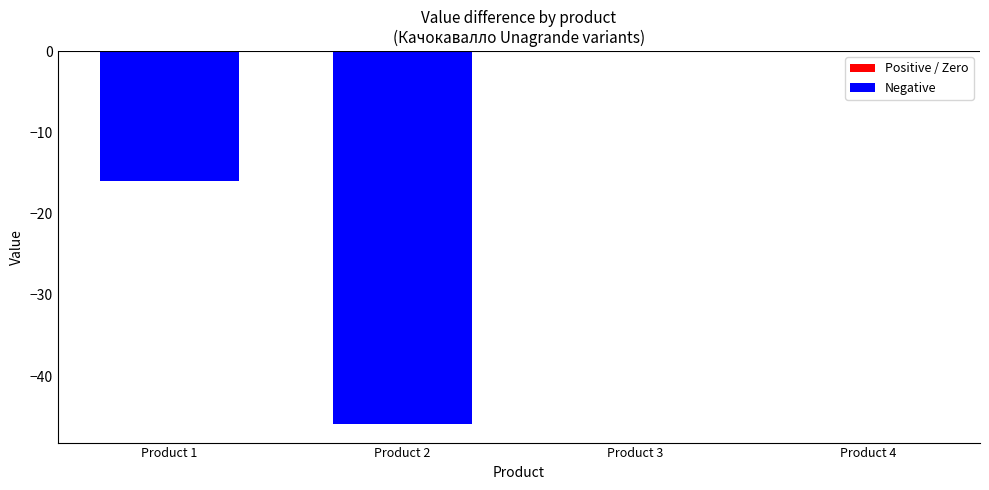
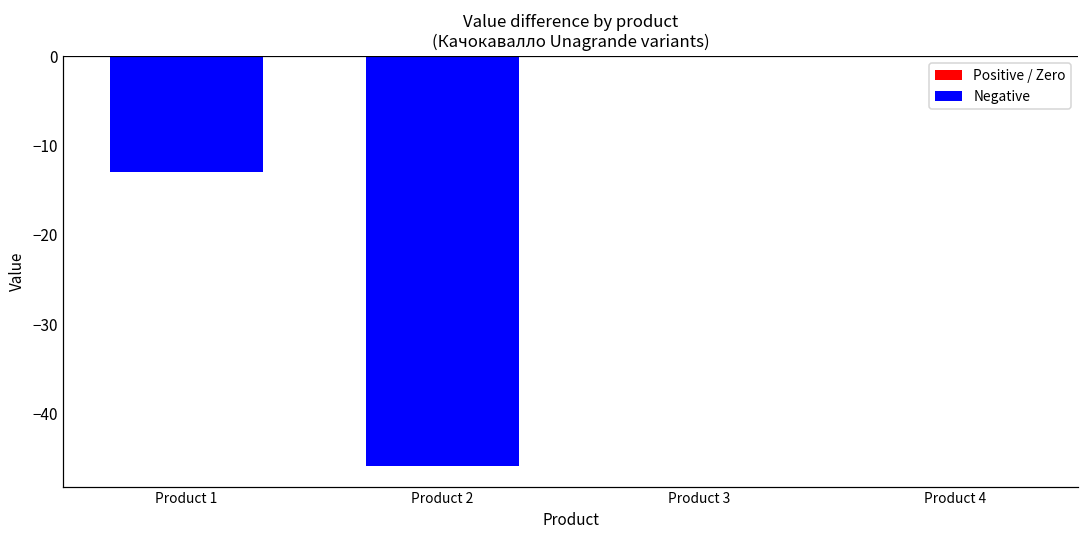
  {
-   "Product 1": -16,
+   "Product 1": -13,
    "Product 2": -46,
    "Product 3": 0,
    "Product 4": 0
  }
